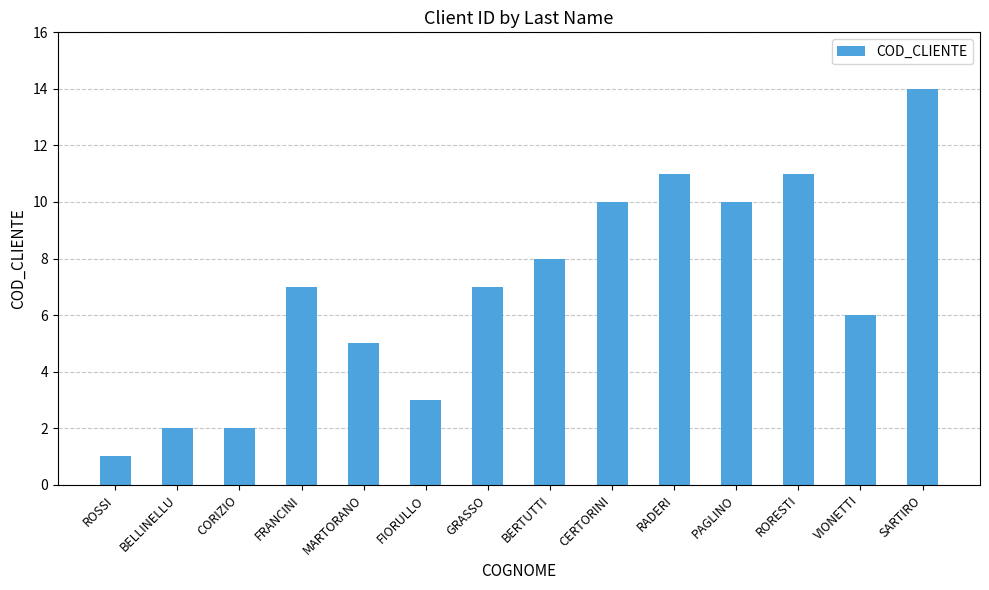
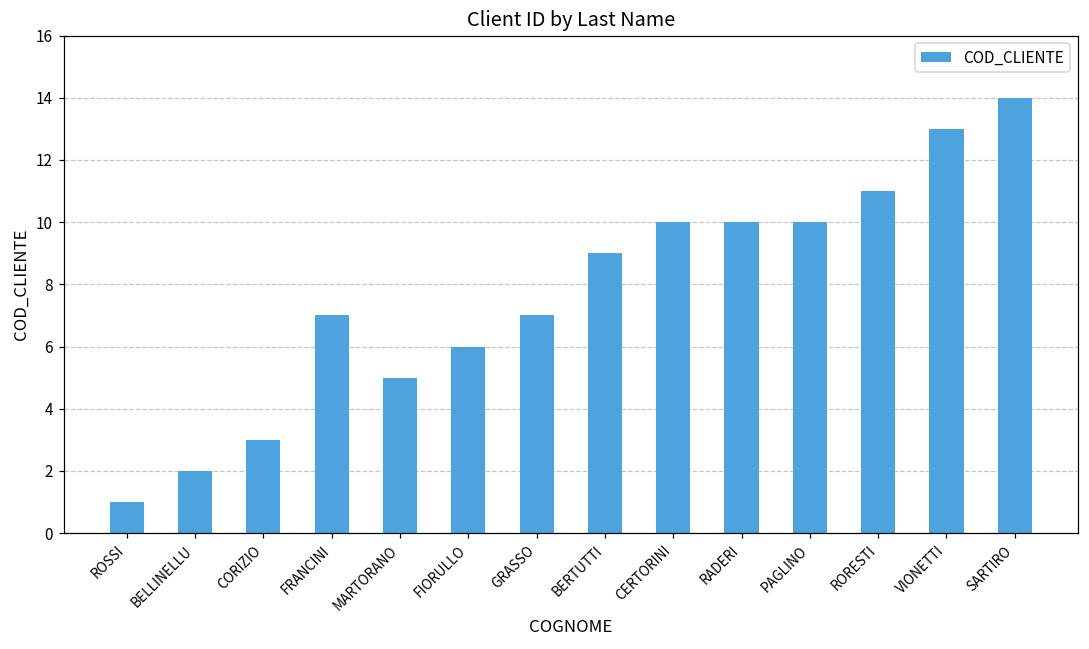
  {
    "ROSSI": 1,
    "BELLINELLU": 2,
-   "CORIZIO": 2,
+   "CORIZIO": 3,
    "FRANCINI": 7,
    "MARTORANO": 5,
-   "FIORULLO": 3,
+   "FIORULLO": 6,
    "GRASSO": 7,
-   "BERTUTTI": 8,
+   "BERTUTTI": 9,
    "CERTORINI": 10,
-   "RADERI": 11,
+   "RADERI": 10,
    "PAGLINO": 10,
    "RORESTI": 11,
-   "VIONETTI": 6,
+   "VIONETTI": 13,
    "SARTIRO": 14
  }
